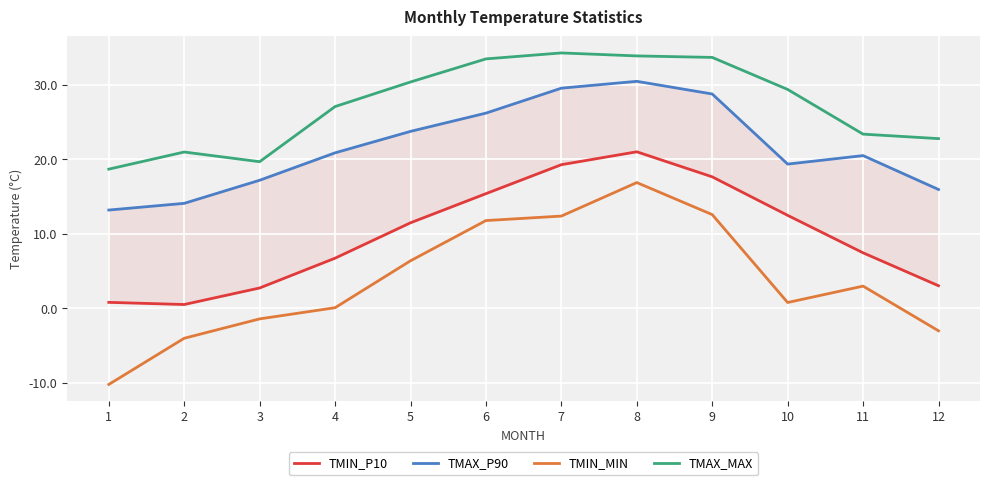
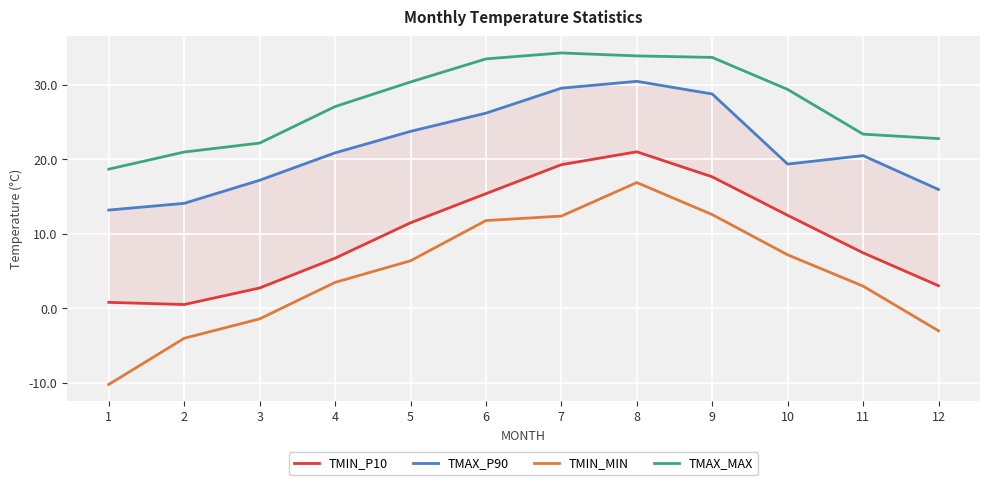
  {
    "TMIN_P10": {
      "1": 1,
      "2": 1,
      "3": 3,
      "4": 7,
      "5": 12,
      "6": 15,
      "7": 19,
      "8": 21,
      "9": 18,
      "10": 13,
      "11": 7,
      "12": 3
    },
    "TMAX_P90": {
      "1": 13,
      "2": 14,
      "3": 17,
      "4": 21,
      "5": 24,
      "6": 26,
      "7": 30,
      "8": 30,
      "9": 29,
      "10": 19,
      "11": 21,
      "12": 16
    },
    "TMIN_MIN": {
      "1": -10,
      "2": -4,
      "3": -1,
-     "4": 0,
+     "4": 4,
      "5": 6,
      "6": 12,
      "7": 12,
      "8": 17,
      "9": 13,
-     "10": 1,
+     "10": 7,
      "11": 3,
      "12": -3
    },
    "TMAX_MAX": {
      "1": 19,
      "2": 21,
-     "3": 20,
+     "3": 22,
      "4": 27,
      "5": 30,
      "6": 34,
      "7": 34,
      "8": 34,
      "9": 34,
      "10": 29,
      "11": 23,
      "12": 23
    }
  }
